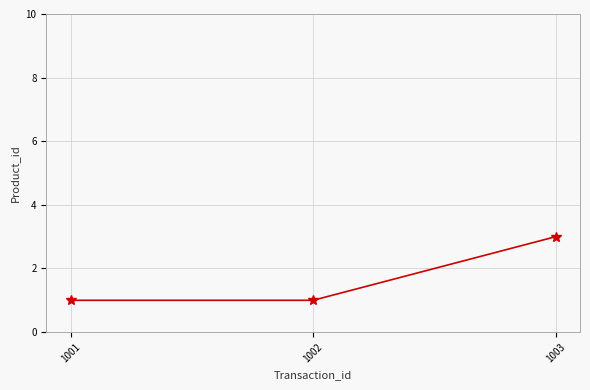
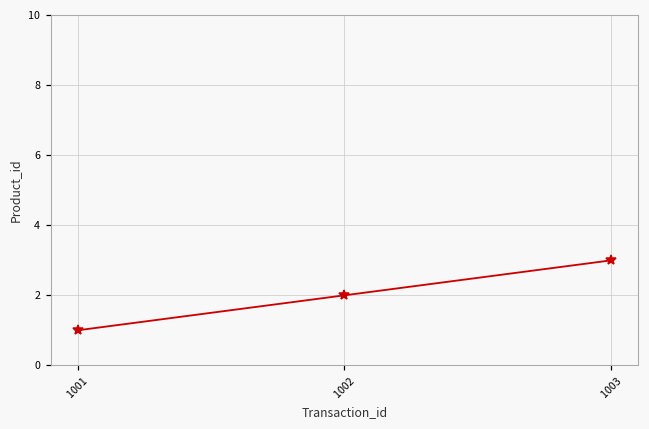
  {
    "1001": 1,
-   "1002": 1,
+   "1002": 2,
    "1003": 3
  }
